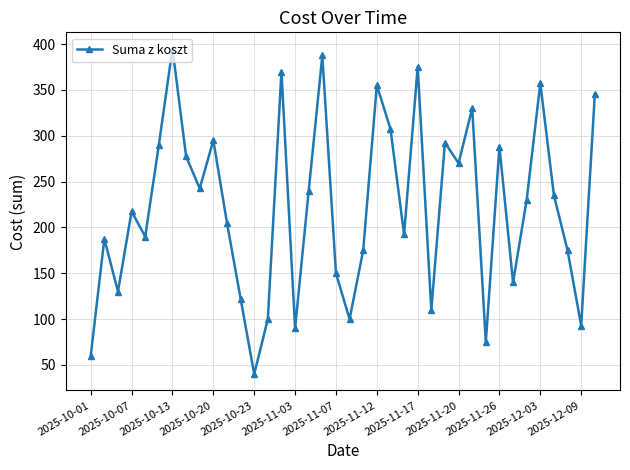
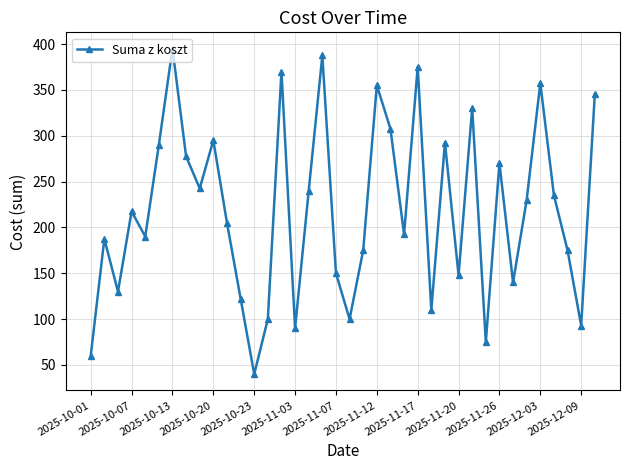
  {
    "2025-10-01": 60,
    "2025-10-07": 220,
    "2025-10-20": 300,
    "2025-10-23": 40,
    "2025-11-03": 90,
    "2025-11-07": 150,
    "2025-11-12": 360,
    "2025-11-17": 380,
-   "2025-11-20": 270,
-   "2025-11-26": 290,
+   "2025-11-20": 150,
+   "2025-11-26": 270,
    "2025-12-03": 360,
    "2025-12-09": 90
  }
